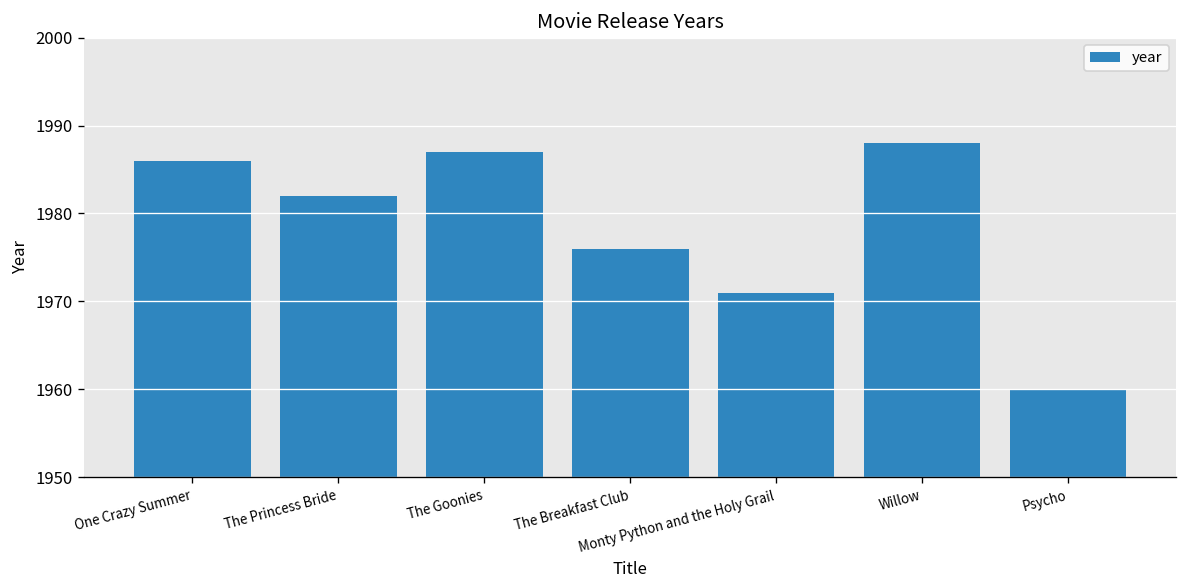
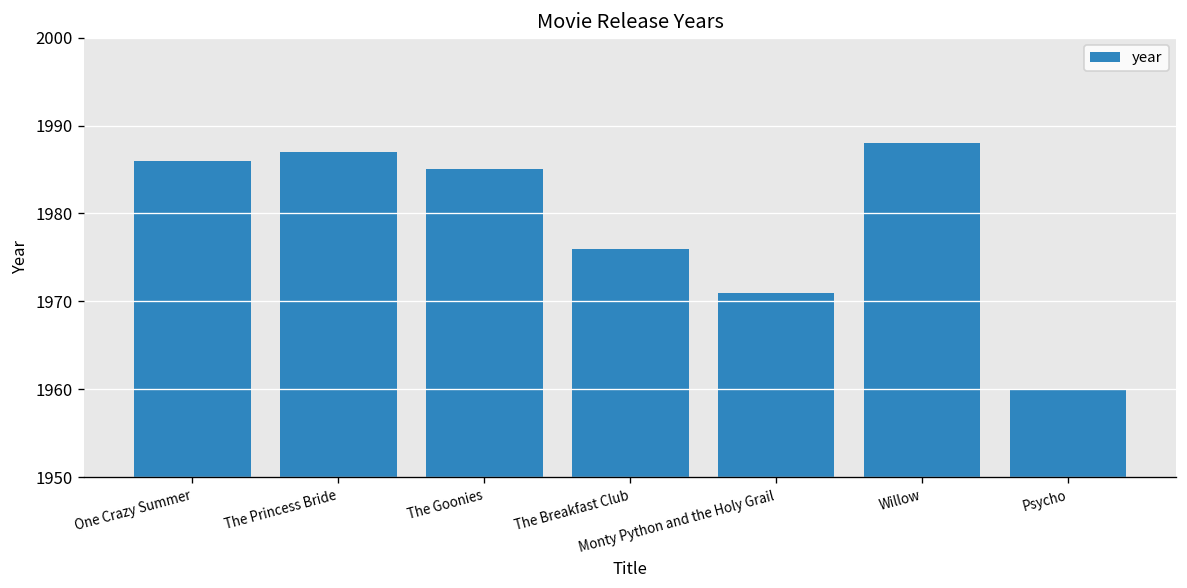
  {
    "One Crazy Summer": 1986,
-   "The Princess Bride": 1982,
-   "The Goonies": 1987,
+   "The Princess Bride": 1987,
+   "The Goonies": 1985,
    "The Breakfast Club": 1976,
    "Monty Python and the Holy Grail": 1971,
    "Willow": 1988,
    "Psycho": 1960
  }
